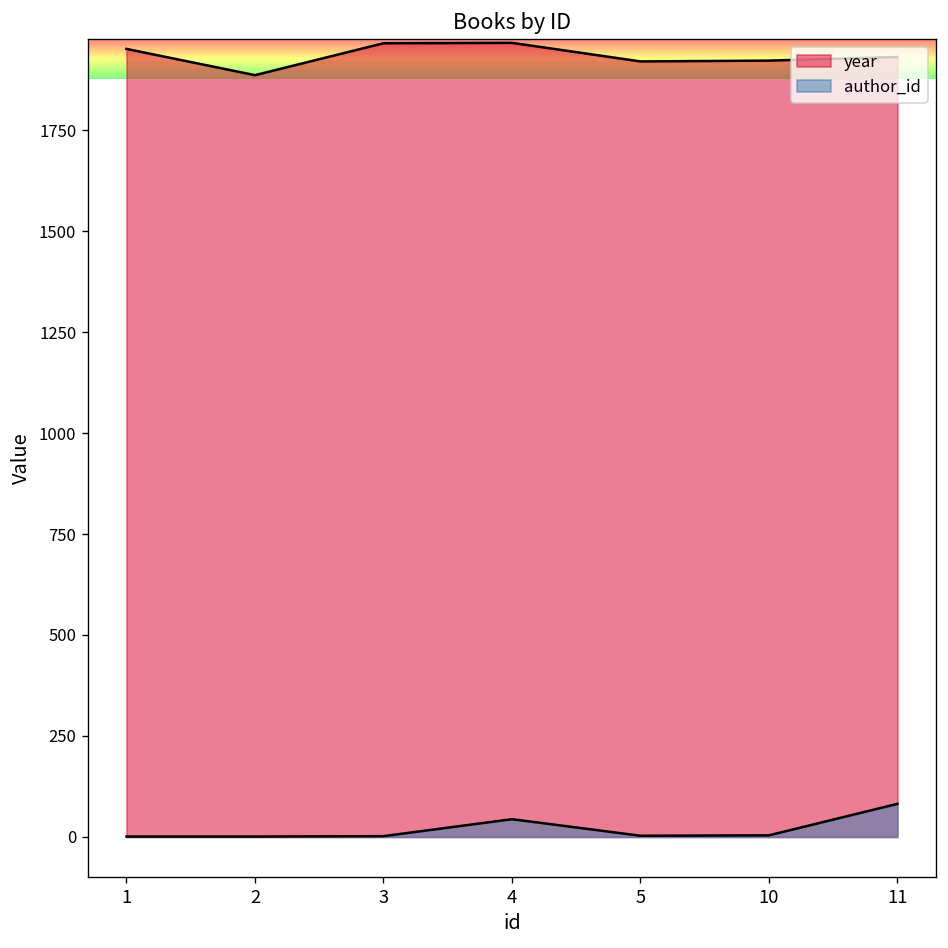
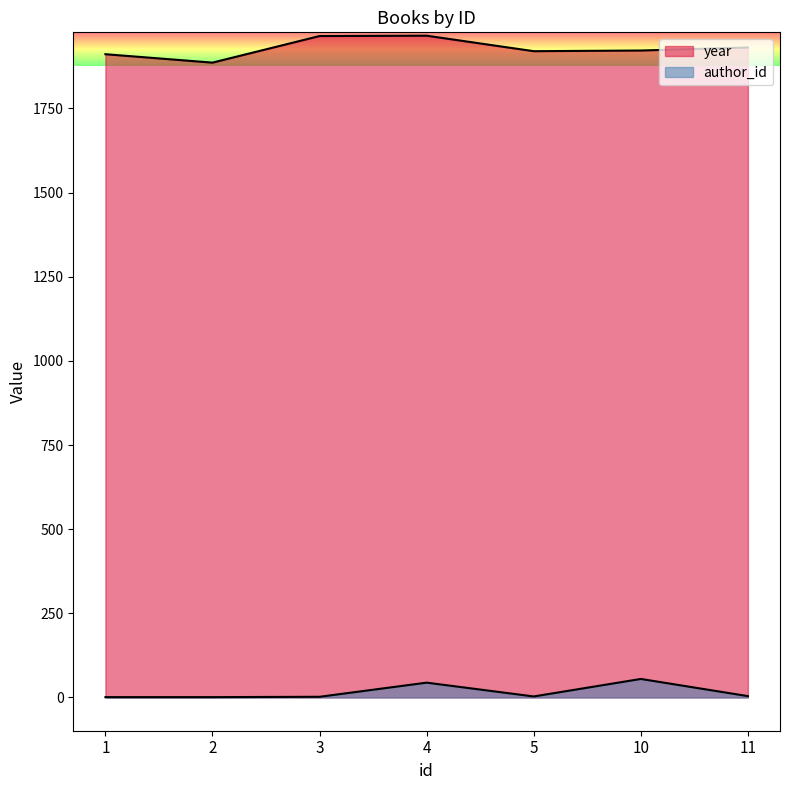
  {
    "year": {
-     "1": 1950,
+     "1": 1910,
      "2": 1890,
      "3": 1970,
      "4": 1970,
      "5": 1920,
      "10": 1920
    },
    "author_id": {
      "1": 0,
      "2": 0,
      "3": 0,
      "4": 40,
      "5": 0,
-     "10": 0,
-     "11": 80
+     "10": 60,
+     "11": 0
    }
  }
